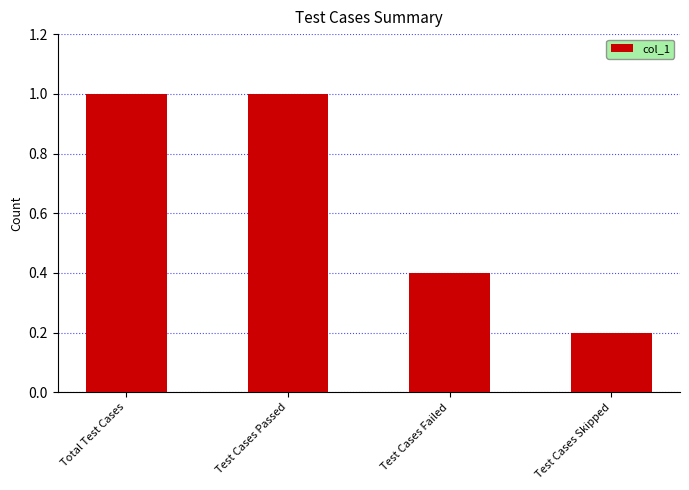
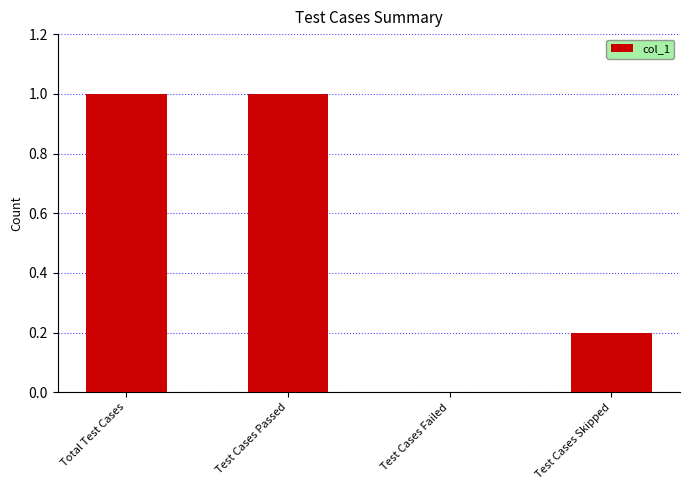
  {
    "Total Test Cases": 1.0,
    "Test Cases Passed": 1.0,
-   "Test Cases Failed": 0.4,
+   "Test Cases Failed": 0.0,
    "Test Cases Skipped": 0.2
  }
